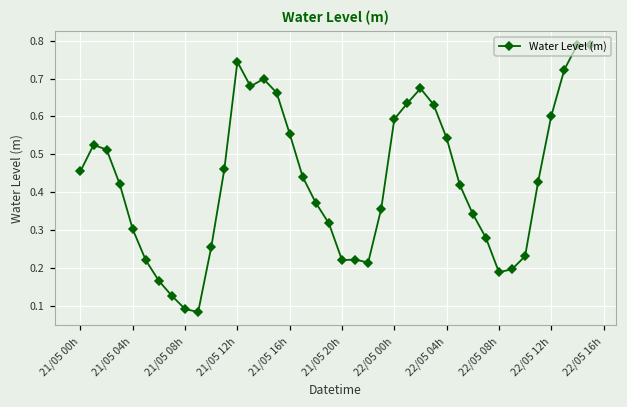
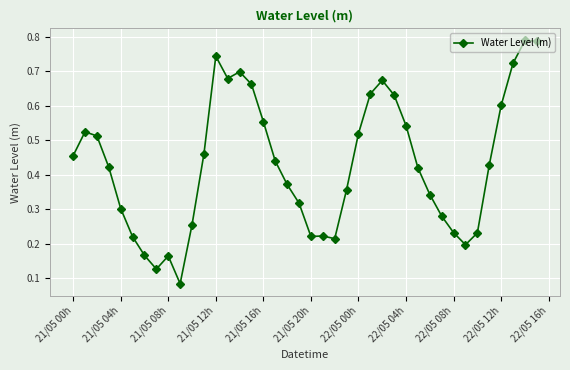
  {
    "21/05 00h": 0.46,
    "21/05 04h": 0.30,
-   "21/05 08h": 0.09,
+   "21/05 08h": 0.17,
    "21/05 12h": 0.74,
    "21/05 16h": 0.55,
    "21/05 20h": 0.22,
-   "22/05 00h": 0.59,
+   "22/05 00h": 0.52,
    "22/05 04h": 0.54,
-   "22/05 08h": 0.19,
+   "22/05 08h": 0.23,
    "22/05 12h": 0.60
  }
